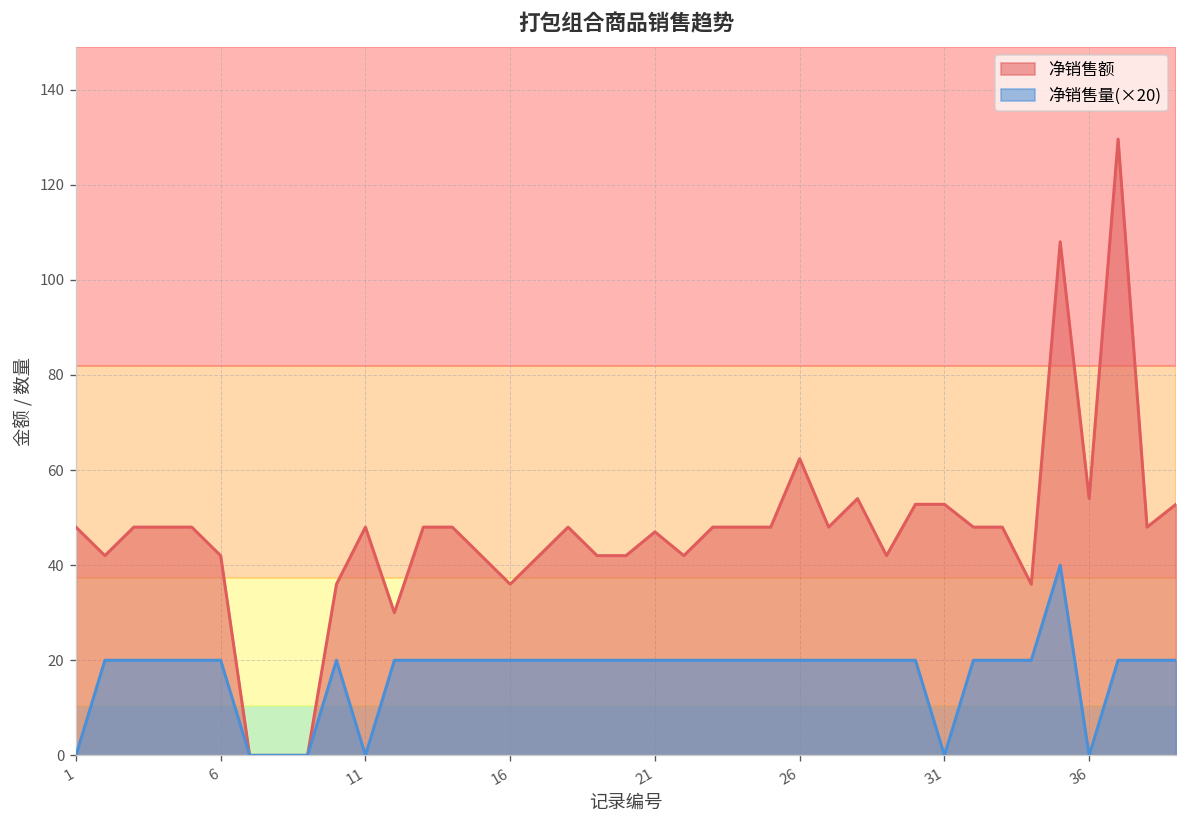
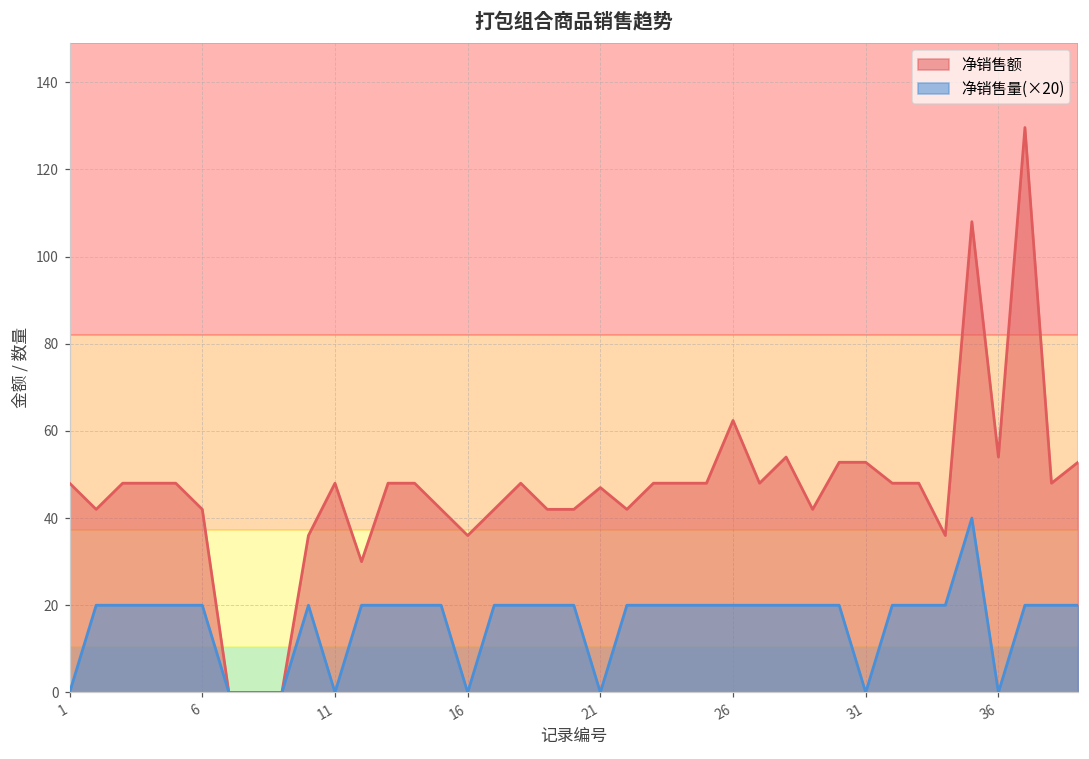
  {
    "净销售额": {
      "1": 48,
      "6": 42,
      "11": 48,
      "16": 36,
      "21": 47,
      "26": 62,
      "31": 53,
      "36": 54
    },
    "净销售量(×20)": {
      "1": 0,
      "6": 20,
      "11": 0,
-     "16": 20,
-     "21": 20,
+     "16": 0,
+     "21": 0,
      "26": 20,
      "31": 0,
      "36": 0
    }
  }
